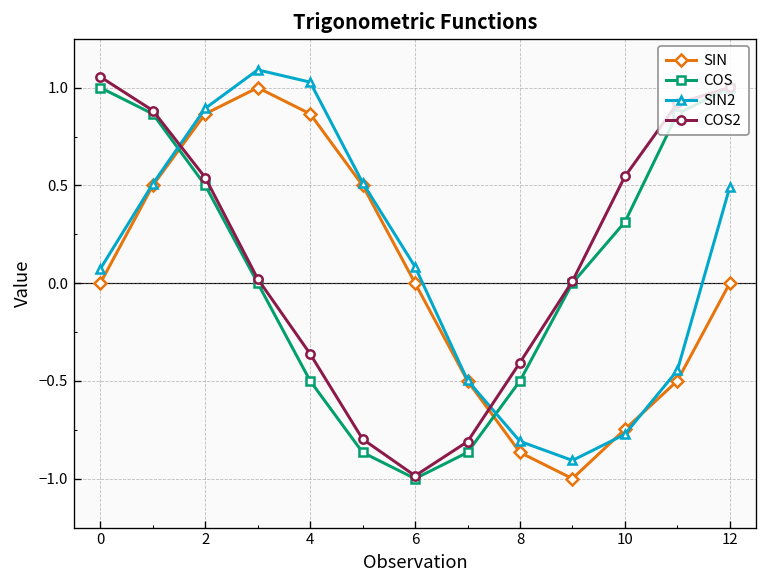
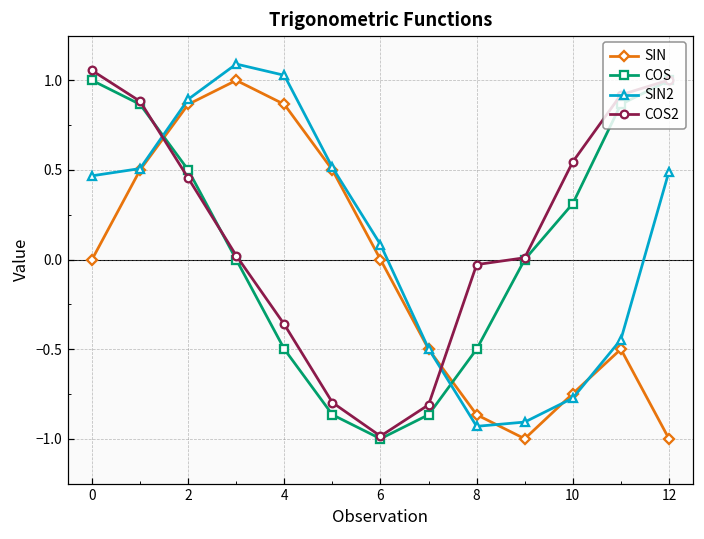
  {
    "SIN": {
      "0": 0,
      "2": 0.87,
      "4": 0.87,
      "6": 0,
      "8": -0.87,
      "10": -0.75,
-     "12": 0
+     "12": -1
    },
    "COS": {
      "0": 1.00,
      "2": 0.50,
      "4": -0.50,
      "8": -0.50,
      "10": 0.31
    },
    "SIN2": {
-     "0": 0.07,
+     "0": 0.47,
      "2": 0.89,
      "4": 1.03,
      "6": 0.08,
-     "8": -0.81,
+     "8": -0.93,
      "10": -0.77,
      "12": 0.49
    },
    "COS2": {
      "0": 1.06,
-     "2": 0.54,
+     "2": 0.45,
      "4": -0.36,
-     "8": -0.41,
+     "8": -0.03,
      "10": 0.55
    }
  }
